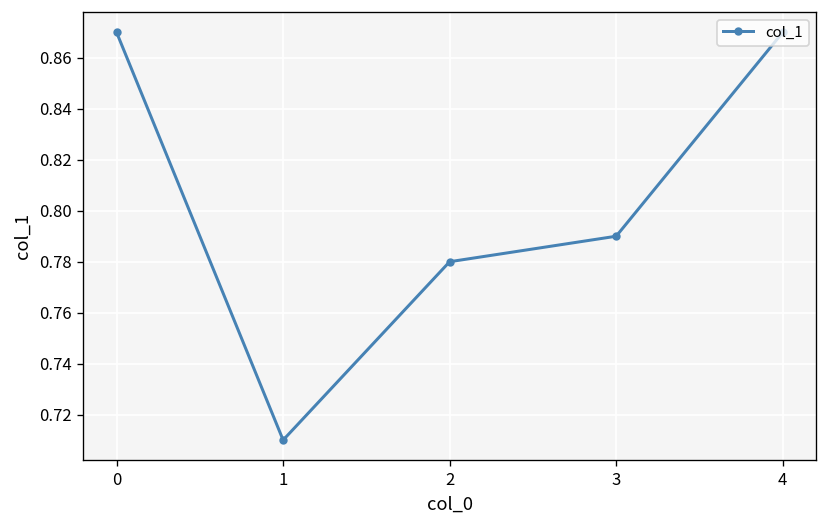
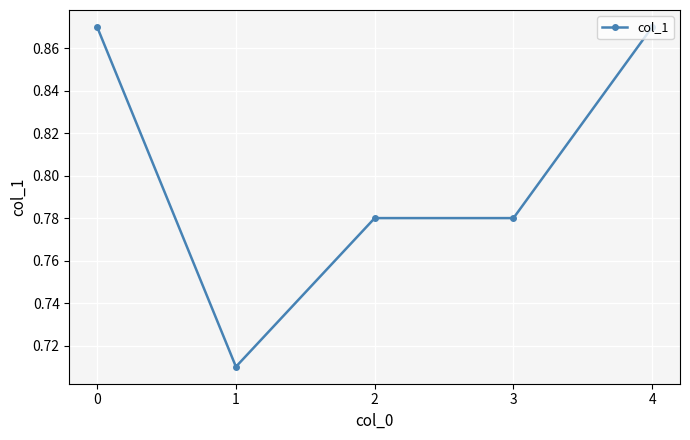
  {
    "0": 0.87,
    "1": 0.71,
    "2": 0.78,
-   "3": 0.79
+   "3": 0.78
  }
